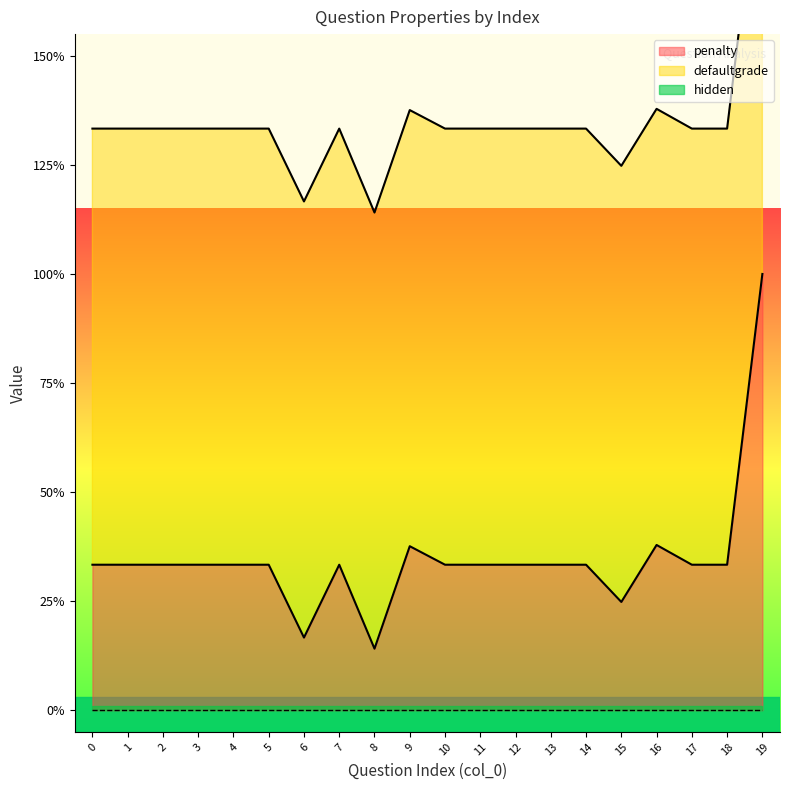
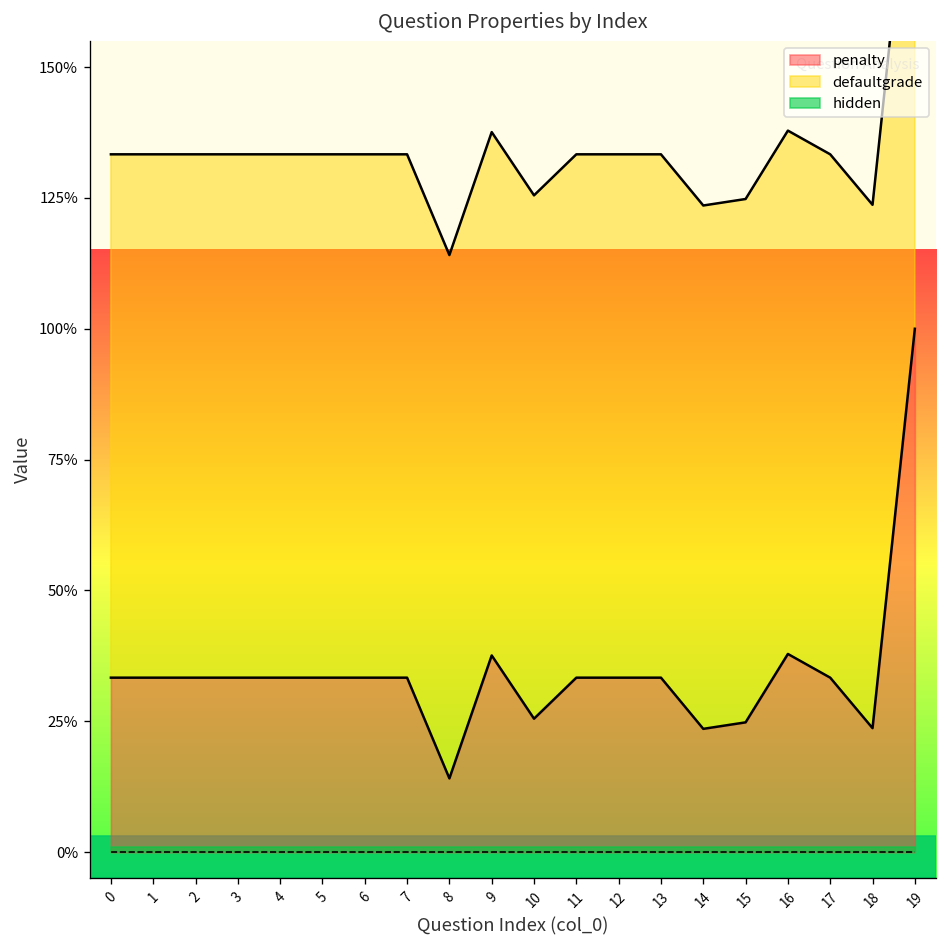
  {
    "penalty": {
      "0": "33%",
      "1": "33%",
      "2": "33%",
      "3": "33%",
      "4": "33%",
      "5": "33%",
-     "6": "17%",
+     "6": "33%",
      "7": "33%",
      "8": "14%",
      "9": "38%",
-     "10": "33%",
+     "10": "25%",
      "11": "33%",
      "12": "33%",
      "13": "33%",
-     "14": "33%",
+     "14": "24%",
      "15": "25%",
      "16": "38%",
      "17": "33%",
-     "18": "33%",
+     "18": "24%",
      "19": "100%"
    },
    "defaultgrade": {
      "0": "100%",
      "1": "100%",
      "2": "100%",
      "3": "100%",
      "4": "100%",
      "5": "100%",
      "6": "100%",
      "7": "100%",
      "8": "100%",
      "9": "100%",
      "10": "100%",
      "11": "100%",
      "12": "100%",
      "13": "100%",
      "14": "100%",
      "15": "100%",
      "16": "100%",
      "17": "100%",
      "18": "100%"
    }
  }
